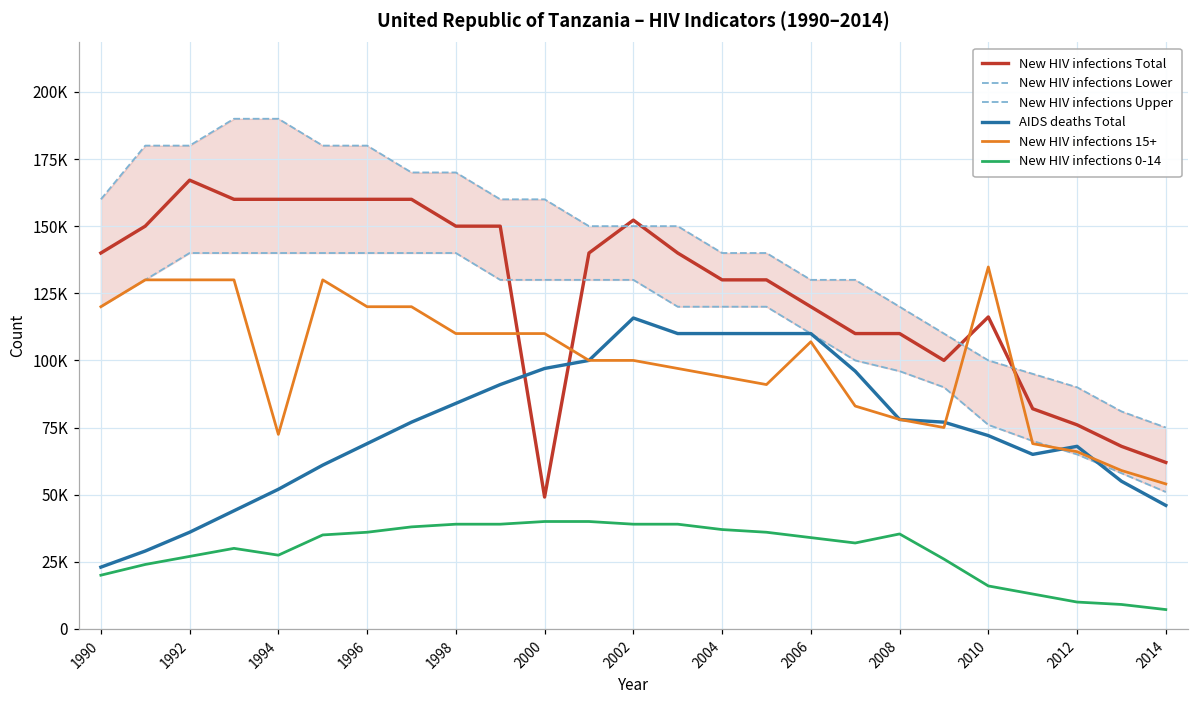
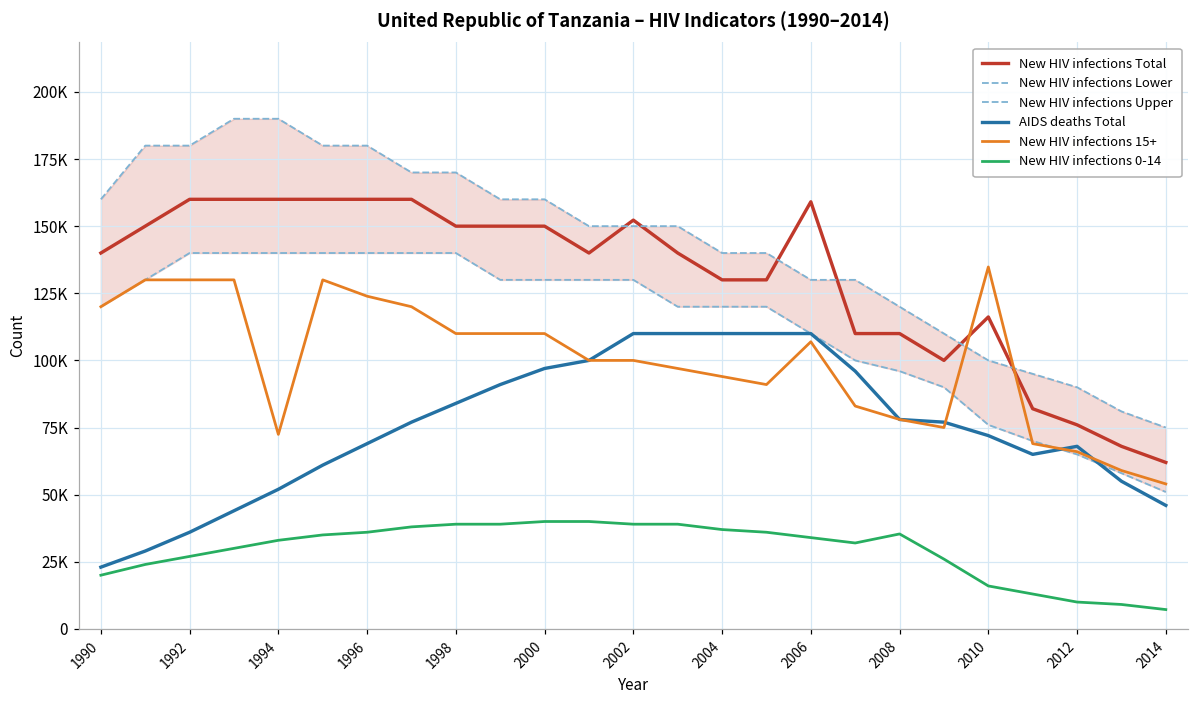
  {
    "New HIV infections Total": {
      "1990": 140000,
-     "1992": 167000,
+     "1992": 160000,
      "1994": 160000,
      "1996": 160000,
      "1998": 150000,
-     "2000": 49000,
+     "2000": 150000,
      "2002": 152000,
      "2004": 130000,
-     "2006": 120000,
+     "2006": 159000,
      "2008": 110000,
      "2010": 116000,
      "2012": 76000,
      "2014": 62000
    },
    "AIDS deaths Total": {
      "1990": 23000,
      "1992": 36000,
      "1994": 52000,
      "1996": 69000,
      "1998": 84000,
      "2000": 97000,
-     "2002": 116000,
+     "2002": 110000,
      "2004": 110000,
      "2010": 72000,
      "2012": 68000,
      "2014": 46000
    },
    "New HIV infections 15+": {
      "1992": 130000,
      "1994": 72000,
-     "1996": 120000,
+     "1996": 124000,
      "1998": 110000,
      "2000": 110000,
      "2002": 100000,
      "2004": 94000,
      "2006": 107000,
      "2010": 135000,
      "2014": 54000
    },
    "New HIV infections 0-14": {
      "1990": 20000,
      "1992": 27000,
-     "1994": 27000,
+     "1994": 33000,
      "1996": 36000,
      "1998": 39000,
      "2000": 40000,
      "2002": 39000,
      "2004": 37000,
      "2006": 34000,
      "2008": 35000,
      "2010": 16000,
      "2012": 10000,
      "2014": 7000
    }
  }
